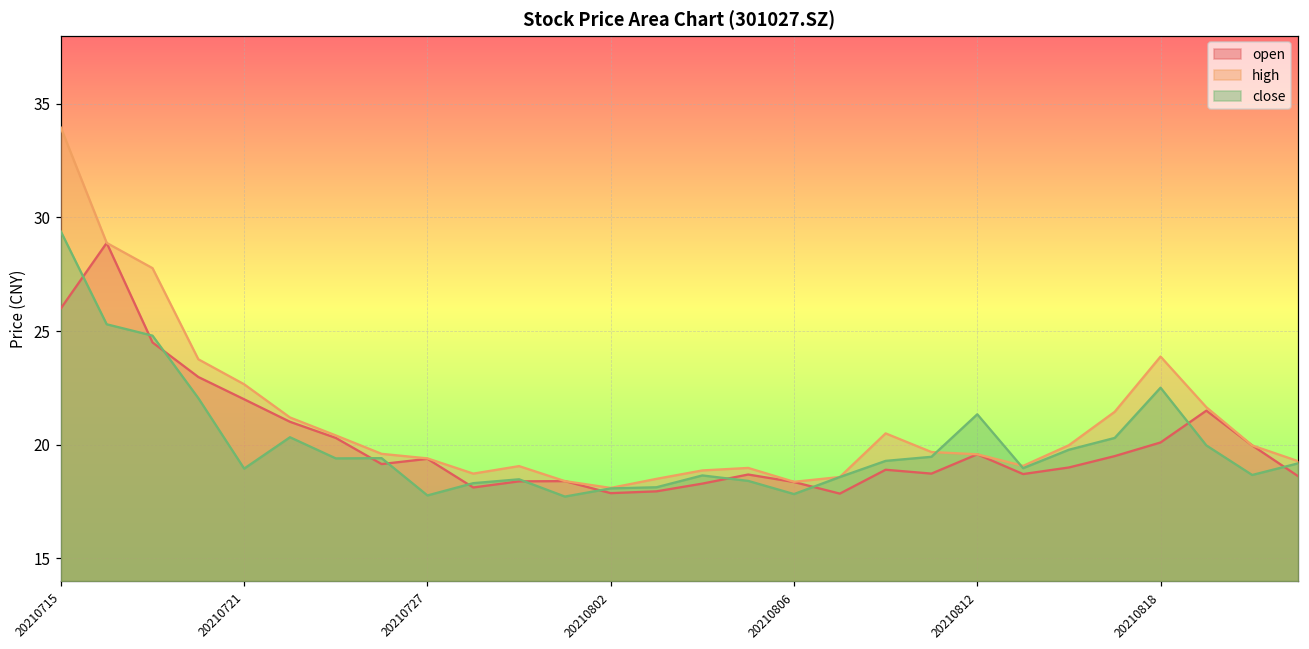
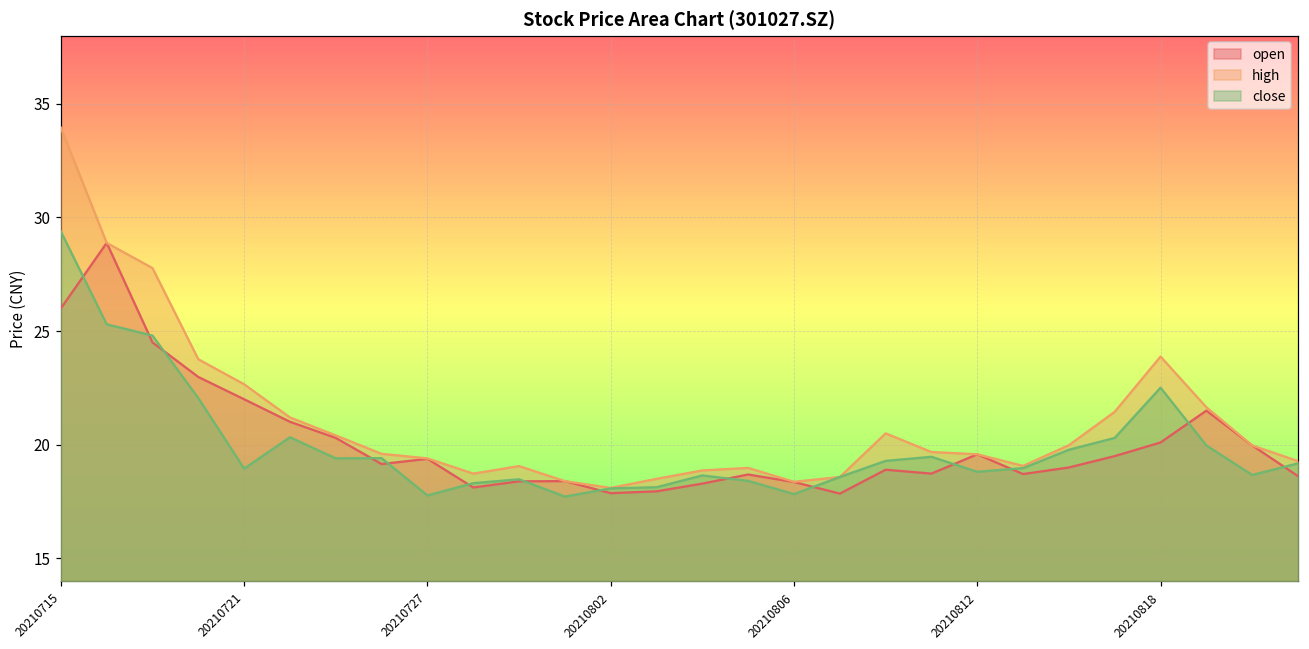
  {
    "close": {
      "20210715": 29.4,
      "20210721": 19.0,
      "20210727": 17.8,
      "20210806": 17.8,
-     "20210812": 21.3,
+     "20210812": 18.8,
      "20210818": 22.5
    }
  }
